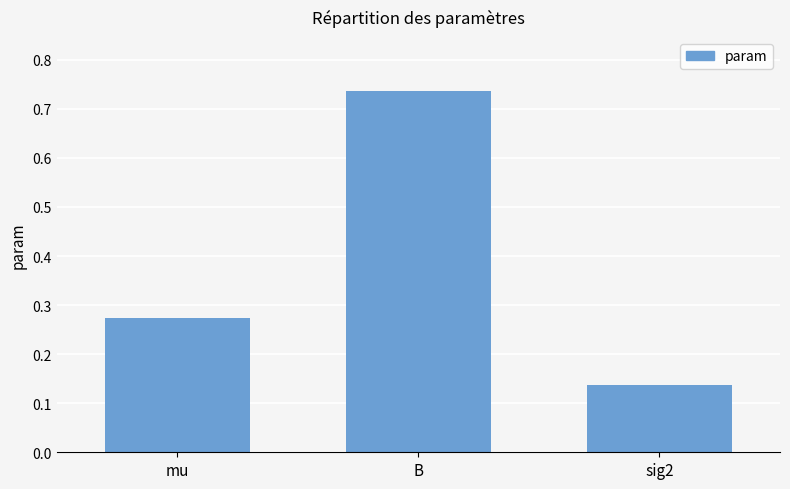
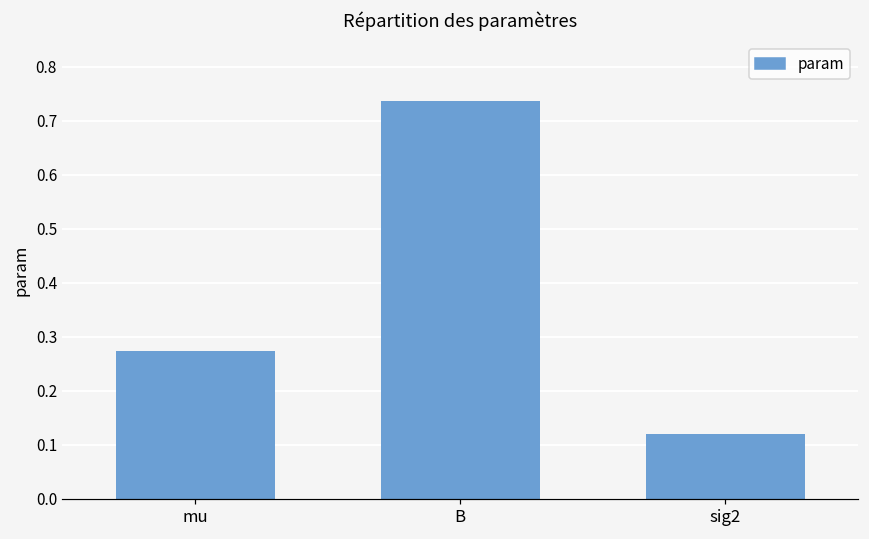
  {
    "mu": 0.27,
    "B": 0.74,
-   "sig2": 0.14
+   "sig2": 0.12
  }
